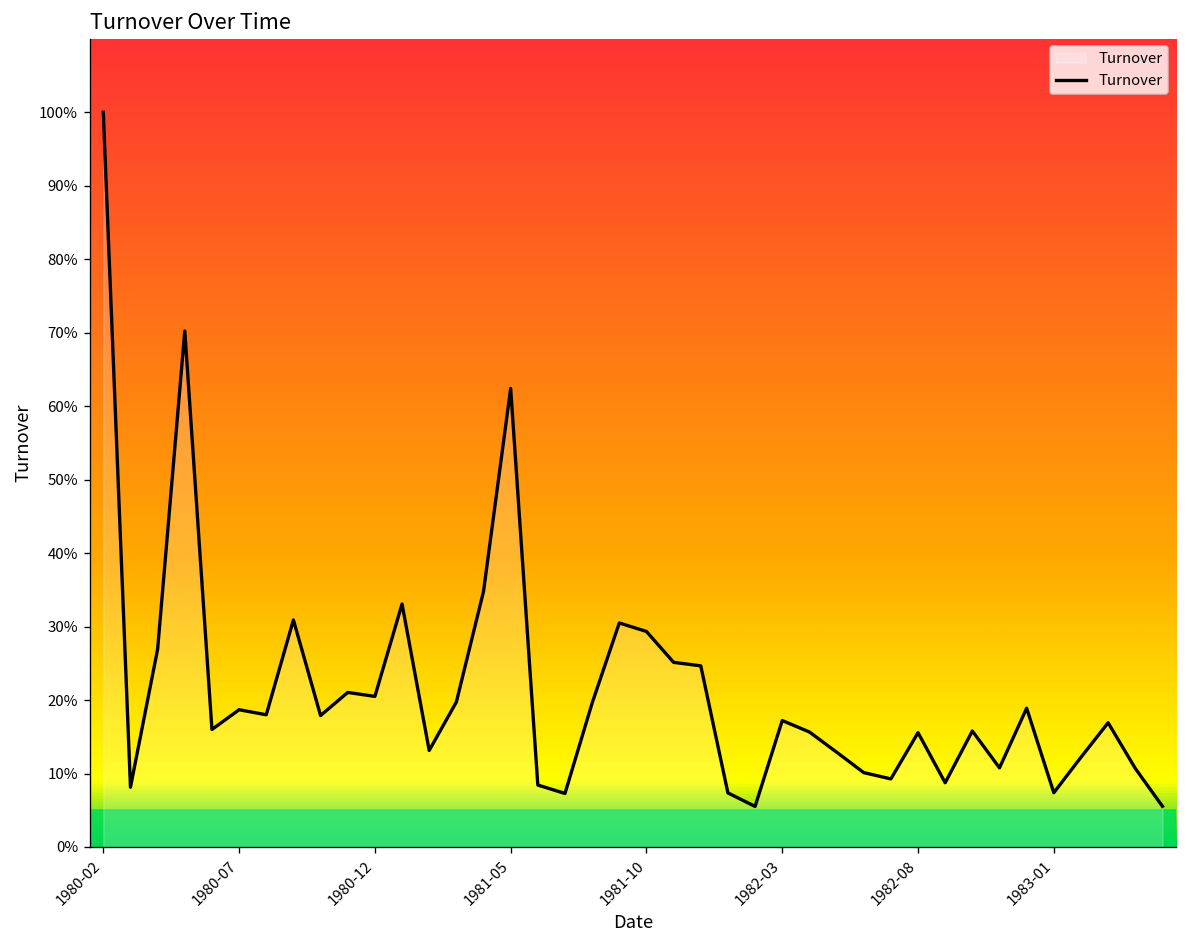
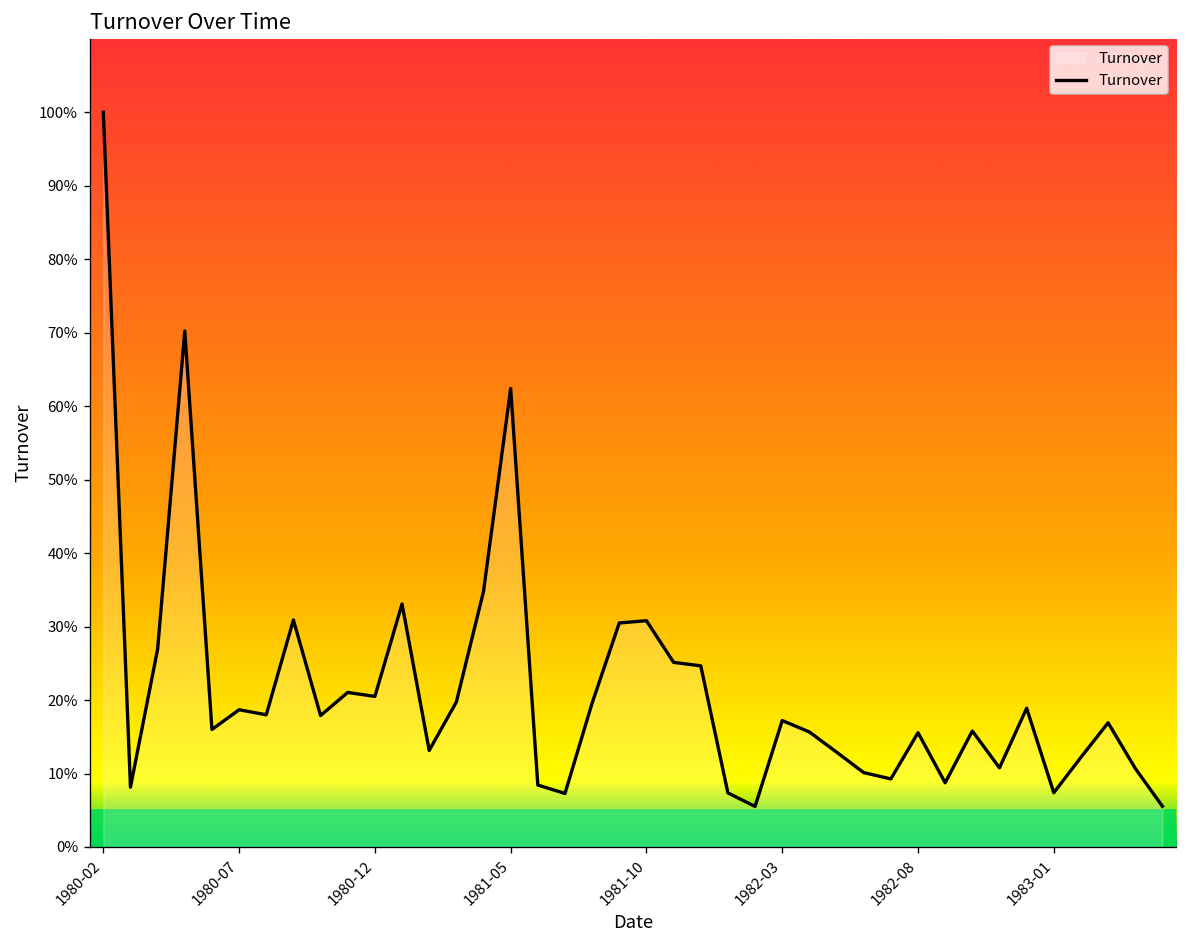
  {
    "1980-02": "100%",
    "1980-07": "19%",
    "1980-12": "20%",
    "1981-05": "62%",
-   "1981-10": "29%",
+   "1981-10": "31%",
    "1982-03": "17%",
    "1982-08": "16%",
    "1983-01": "7%"
  }
